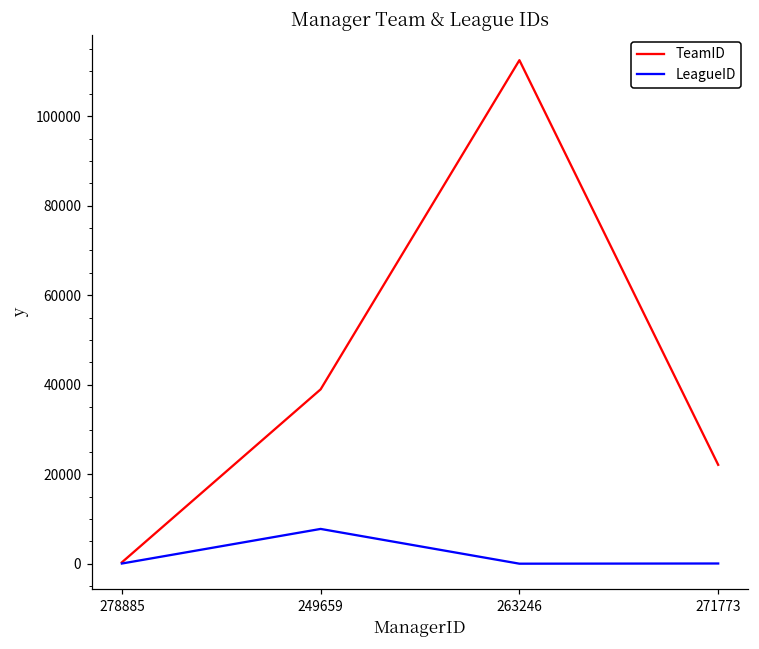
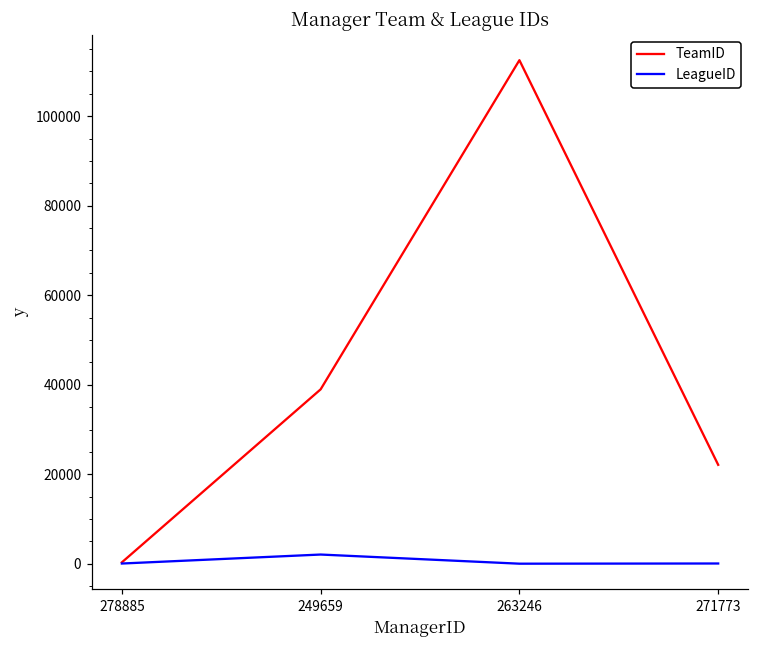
  {
    "TeamID": {
      "249659": 39000,
      "263246": 112000,
      "271773": 22000
    },
    "LeagueID": {
-     "249659": 8000,
+     "249659": 2000,
      "263246": 0,
      "271773": 0
    }
  }
